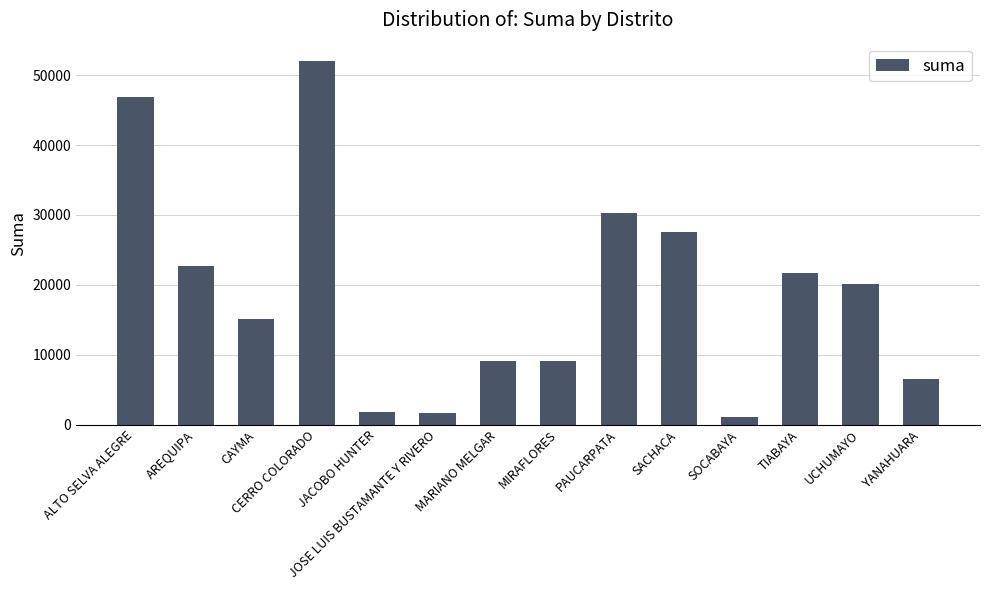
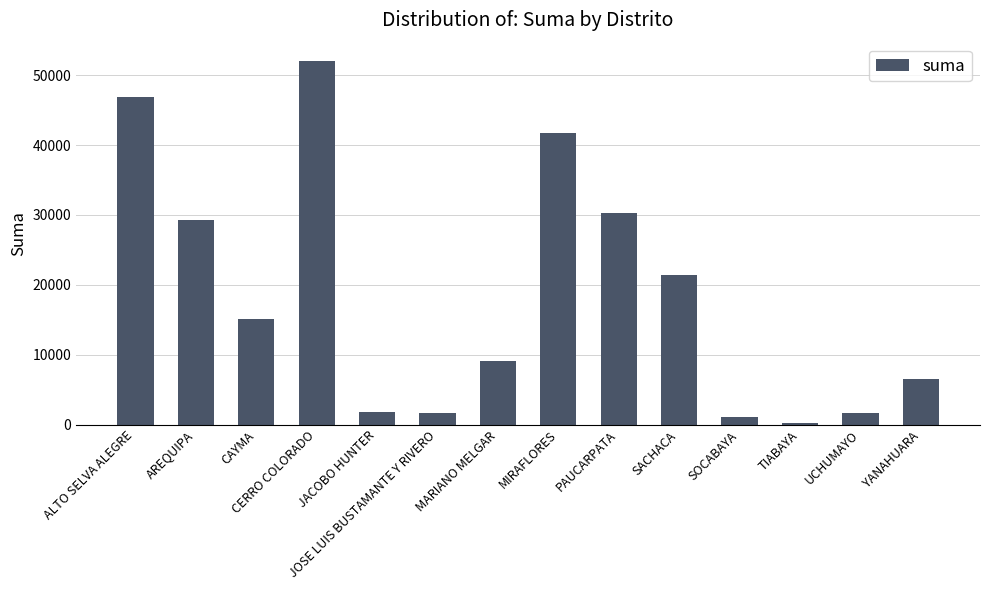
  {
    "ALTO SELVA ALEGRE": 47000,
-   "AREQUIPA": 23000,
+   "AREQUIPA": 29000,
    "CAYMA": 15000,
    "CERRO COLORADO": 52000,
    "JACOBO HUNTER": 2000,
    "JOSE LUIS BUSTAMANTE Y RIVERO": 2000,
    "MARIANO MELGAR": 9000,
-   "MIRAFLORES": 9000,
+   "MIRAFLORES": 42000,
    "PAUCARPATA": 30000,
-   "SACHACA": 28000,
+   "SACHACA": 21000,
    "SOCABAYA": 1000,
-   "TIABAYA": 22000,
-   "UCHUMAYO": 20000,
+   "TIABAYA": 0,
+   "UCHUMAYO": 2000,
    "YANAHUARA": 7000
  }
